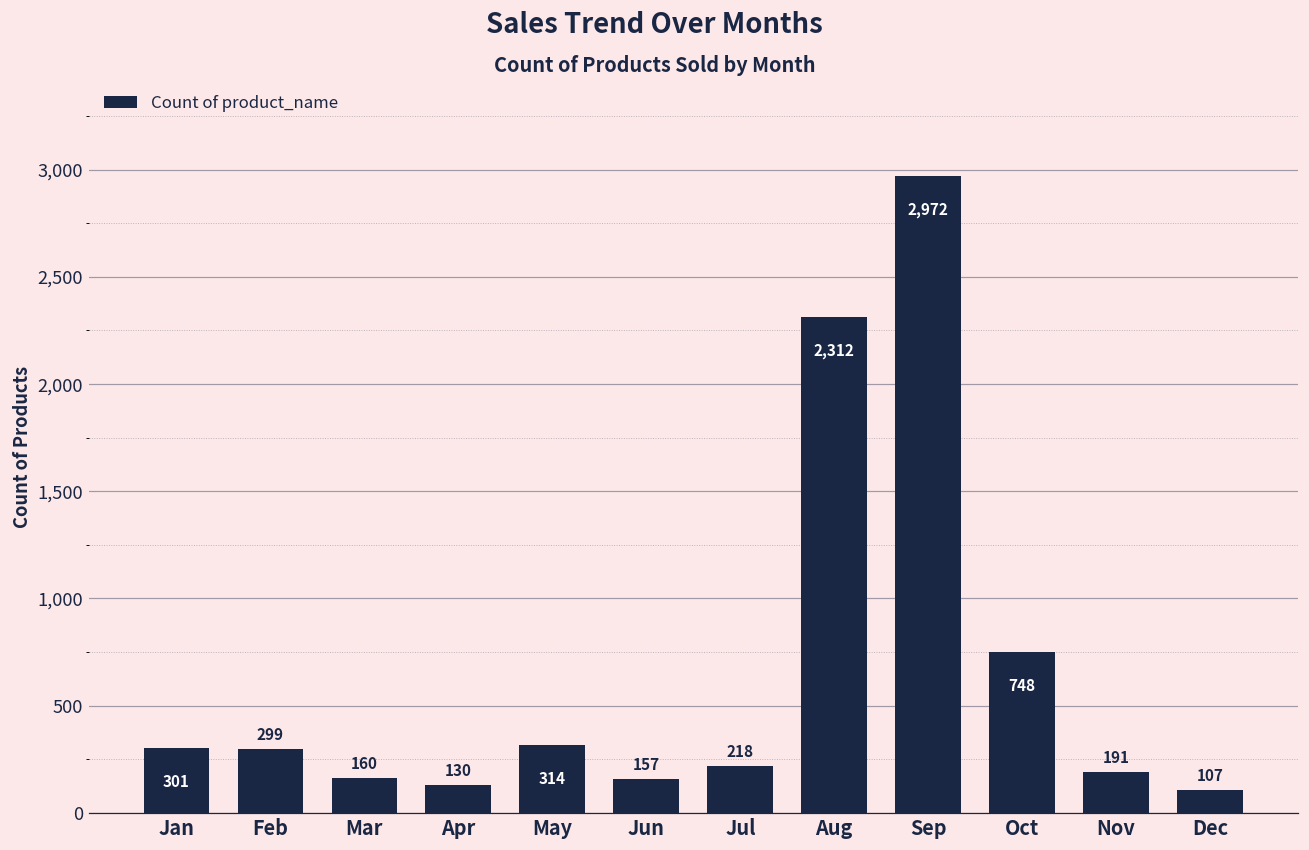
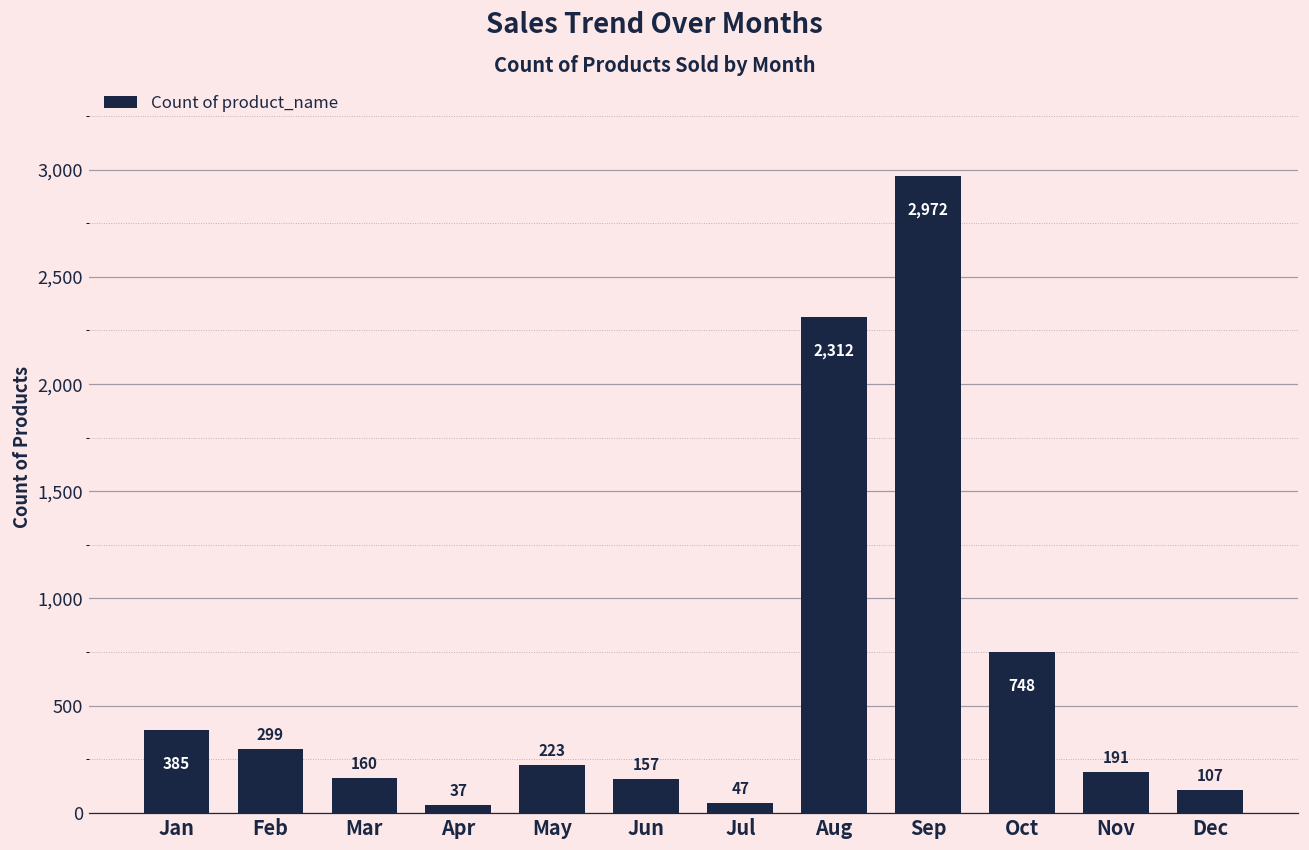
  {
-   "Jan": "301",
+   "Jan": "385",
    "Feb": "299",
    "Mar": "160",
-   "Apr": "130",
-   "May": "314",
+   "Apr": "37",
+   "May": "223",
    "Jun": "157",
-   "Jul": "218",
+   "Jul": "47",
    "Aug": "2,312",
    "Sep": "2,972",
    "Oct": "748",
    "Nov": "191",
    "Dec": "107"
  }
